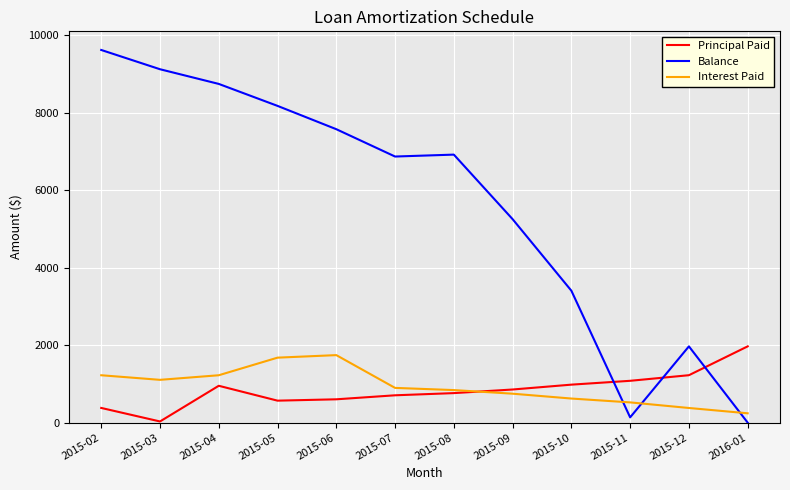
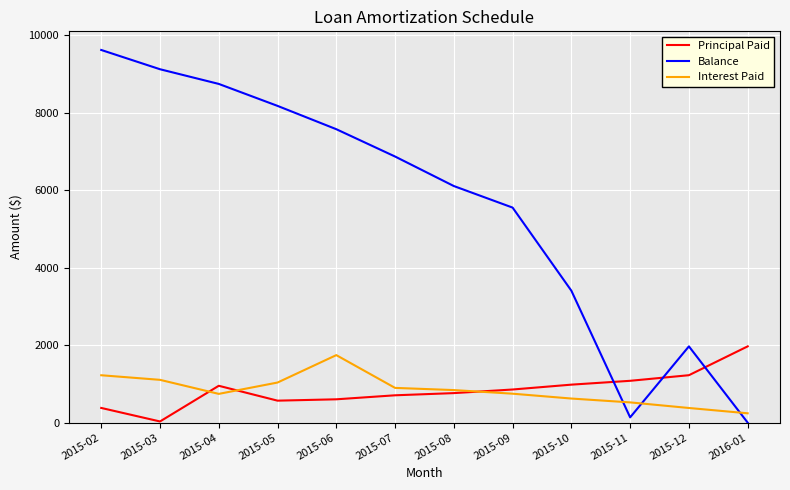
  {
    "Principal Paid": {
      "2015-02": 400,
      "2015-03": 0,
      "2015-04": 1000,
      "2015-05": 600,
      "2015-06": 600,
      "2015-07": 700,
      "2015-08": 800,
      "2015-09": 900,
      "2015-10": 1000,
      "2015-11": 1100,
      "2015-12": 1200,
      "2016-01": 2000
    },
    "Balance": {
      "2015-02": 9600,
      "2015-03": 9100,
      "2015-04": 8700,
      "2015-05": 8200,
      "2015-06": 7600,
      "2015-07": 6900,
-     "2015-08": 6900,
-     "2015-09": 5300,
+     "2015-08": 6100,
+     "2015-09": 5600,
      "2015-10": 3400,
      "2015-11": 100,
      "2015-12": 2000,
      "2016-01": 0
    },
    "Interest Paid": {
      "2015-02": 1200,
      "2015-03": 1100,
-     "2015-04": 1200,
-     "2015-05": 1700,
+     "2015-04": 700,
+     "2015-05": 1000,
      "2015-06": 1700,
      "2015-07": 900,
      "2015-08": 800,
      "2015-09": 700,
      "2015-10": 600,
      "2015-11": 500,
      "2015-12": 400,
      "2016-01": 200
    }
  }
